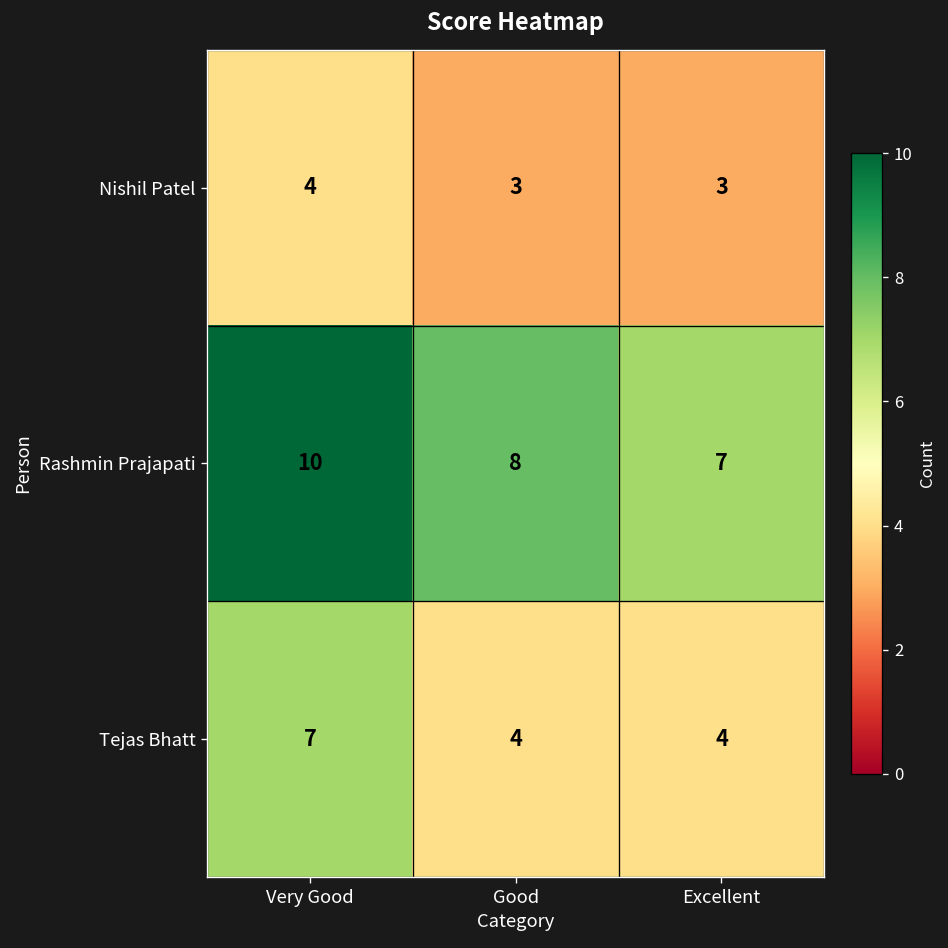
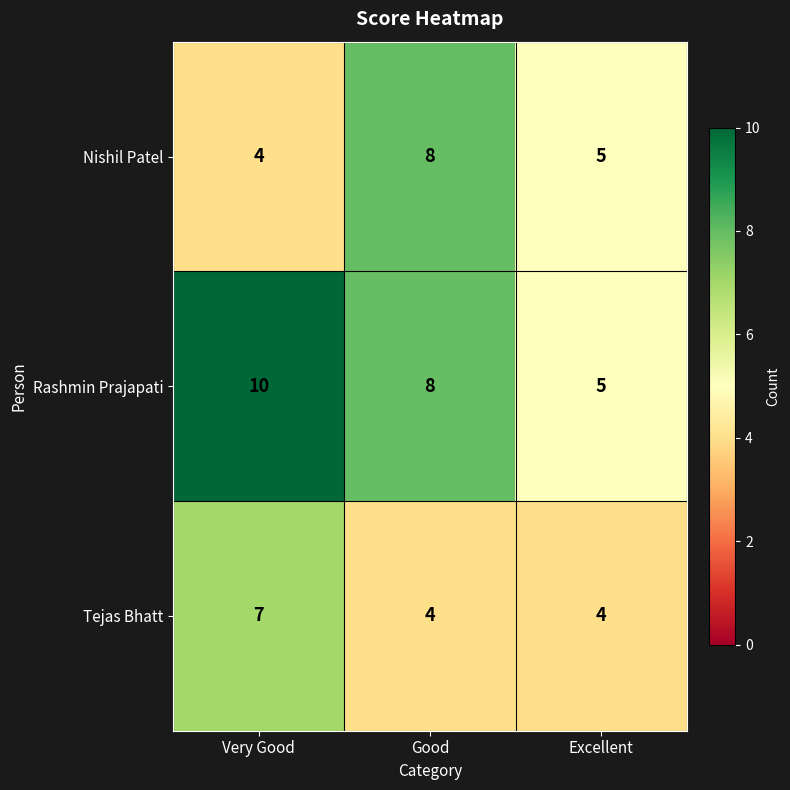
  {
    "Nishil Patel": {
      "Very Good": 4,
-     "Good": 3,
-     "Excellent": 3
+     "Good": 8,
+     "Excellent": 5
    },
    "Rashmin Prajapati": {
      "Very Good": 10,
      "Good": 8,
-     "Excellent": 7
+     "Excellent": 5
    },
    "Tejas Bhatt": {
      "Very Good": 7,
      "Good": 4,
      "Excellent": 4
    }
  }
